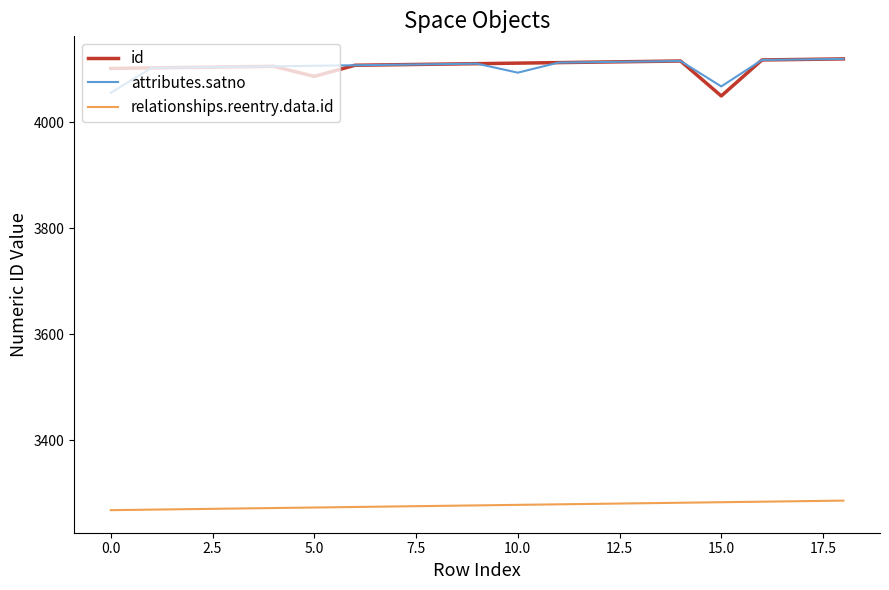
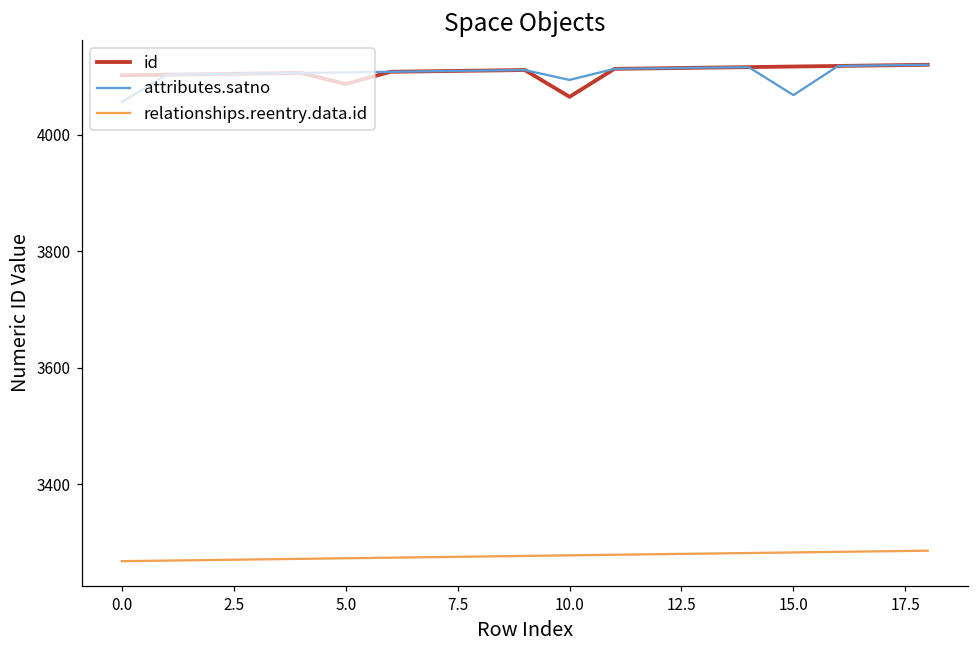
  {
    "id": {
-     "10.0": 4110,
-     "15.0": 4050
+     "10.0": 4070,
+     "15.0": 4120
    },
    "attributes.satno": {
      "10.0": 4090,
      "15.0": 4070
    },
    "relationships.reentry.data.id": {
      "0.0": 3270,
      "5.0": 3270,
      "10.0": 3280,
      "15.0": 3280
    }
  }
